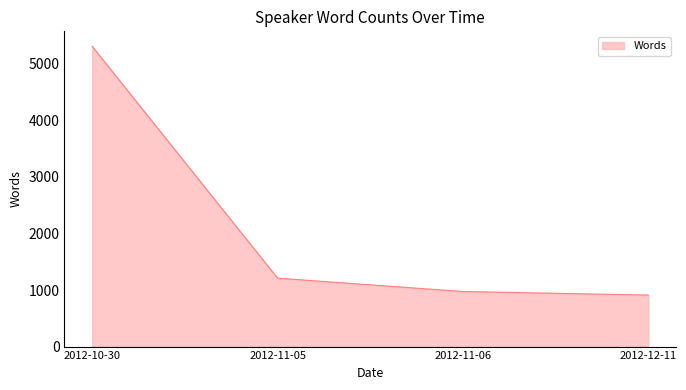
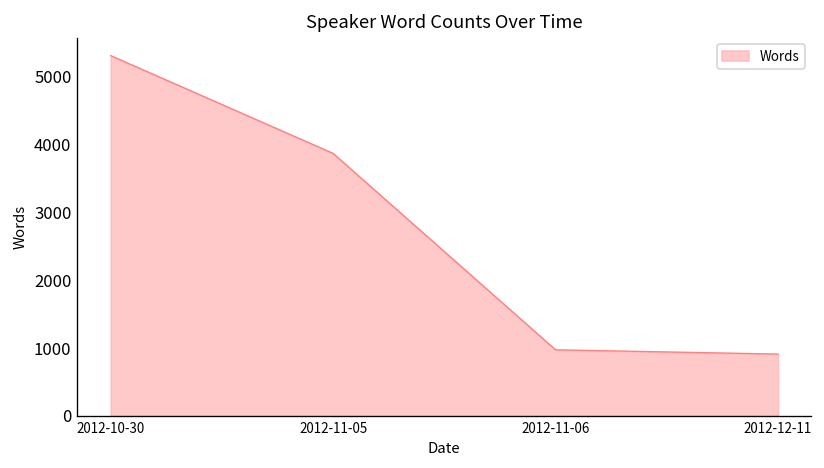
  {
    "2012-10-30": 5300,
-   "2012-11-05": 1200,
+   "2012-11-05": 3900,
    "2012-11-06": 1000,
    "2012-12-11": 900
  }
